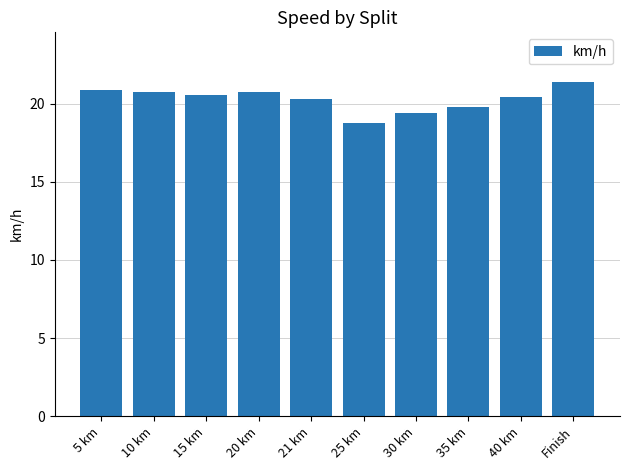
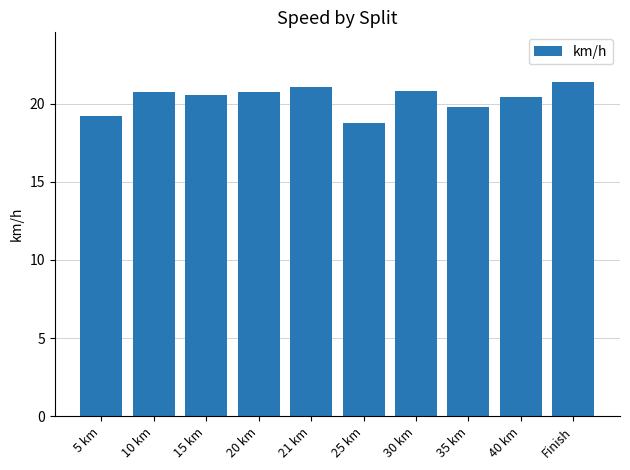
  {
-   "5 km": 20.8,
+   "5 km": 19.2,
    "10 km": 20.7,
    "15 km": 20.6,
    "20 km": 20.7,
-   "21 km": 20.3,
+   "21 km": 21.0,
    "25 km": 18.8,
-   "30 km": 19.4,
+   "30 km": 20.8,
    "35 km": 19.8,
    "40 km": 20.4,
    "Finish": 21.4
  }
